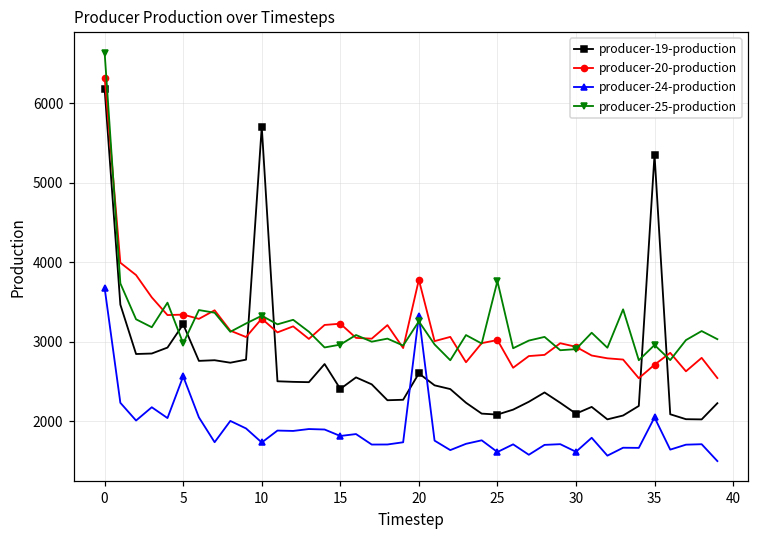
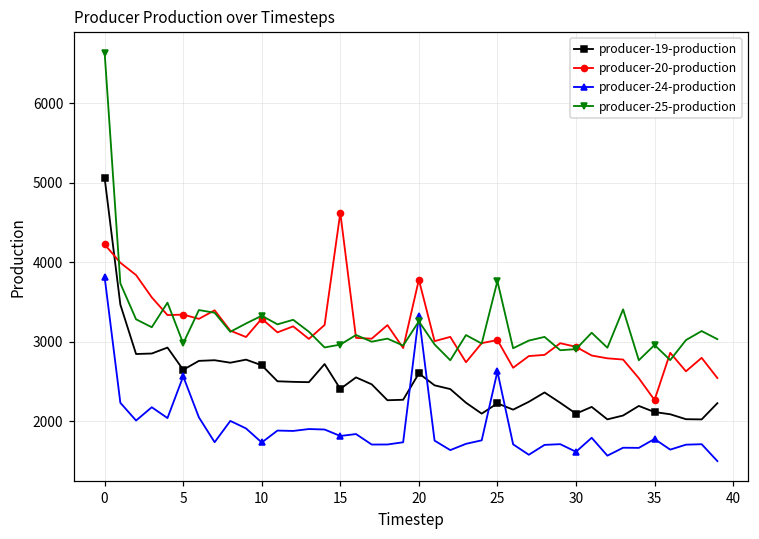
  {
    "producer-19-production": {
-     "0": 6200,
-     "5": 3200,
-     "10": 5700,
+     "0": 5100,
+     "5": 2600,
+     "10": 2700,
      "15": 2400,
      "20": 2600,
-     "25": 2100,
+     "25": 2200,
      "30": 2100,
-     "35": 5400
+     "35": 2100
    },
    "producer-20-production": {
-     "0": 6300,
+     "0": 4200,
      "5": 3300,
      "10": 3300,
-     "15": 3200,
+     "15": 4600,
      "20": 3800,
      "25": 3000,
-     "35": 2700
+     "35": 2300
    },
    "producer-24-production": {
-     "0": 3700,
+     "0": 3800,
      "5": 2600,
      "10": 1700,
      "15": 1800,
      "20": 3300,
-     "25": 1600,
+     "25": 2600,
      "30": 1600,
-     "35": 2100
+     "35": 1800
    },
    "producer-25-production": {
      "0": 6600,
      "5": 3000,
      "10": 3300,
      "15": 3000,
      "20": 3300,
      "25": 3800,
      "35": 3000
    }
  }
